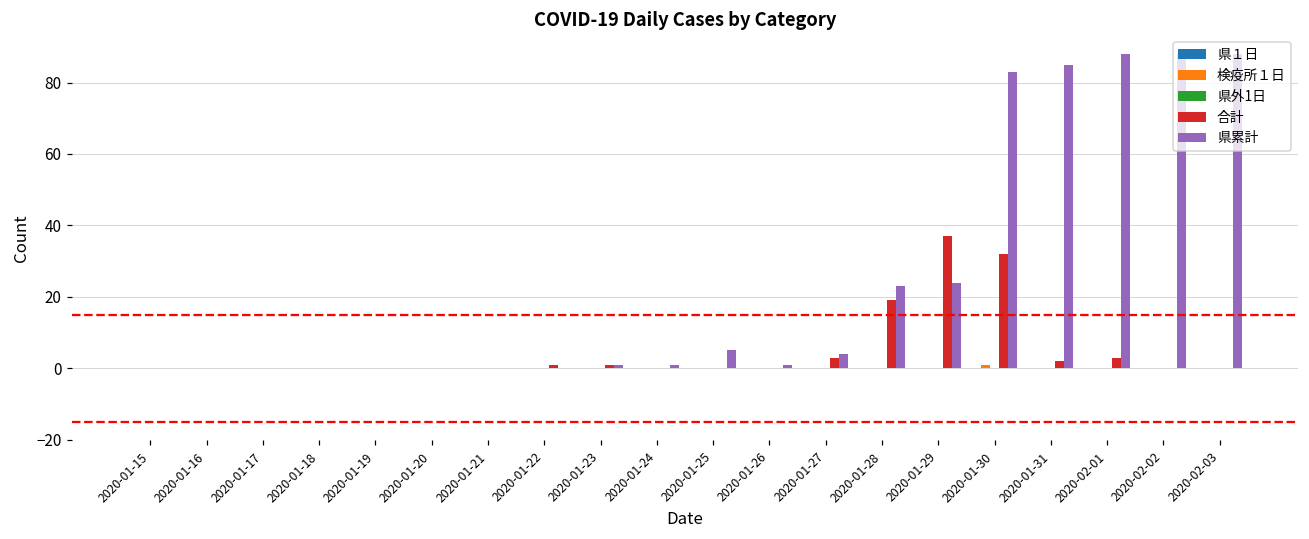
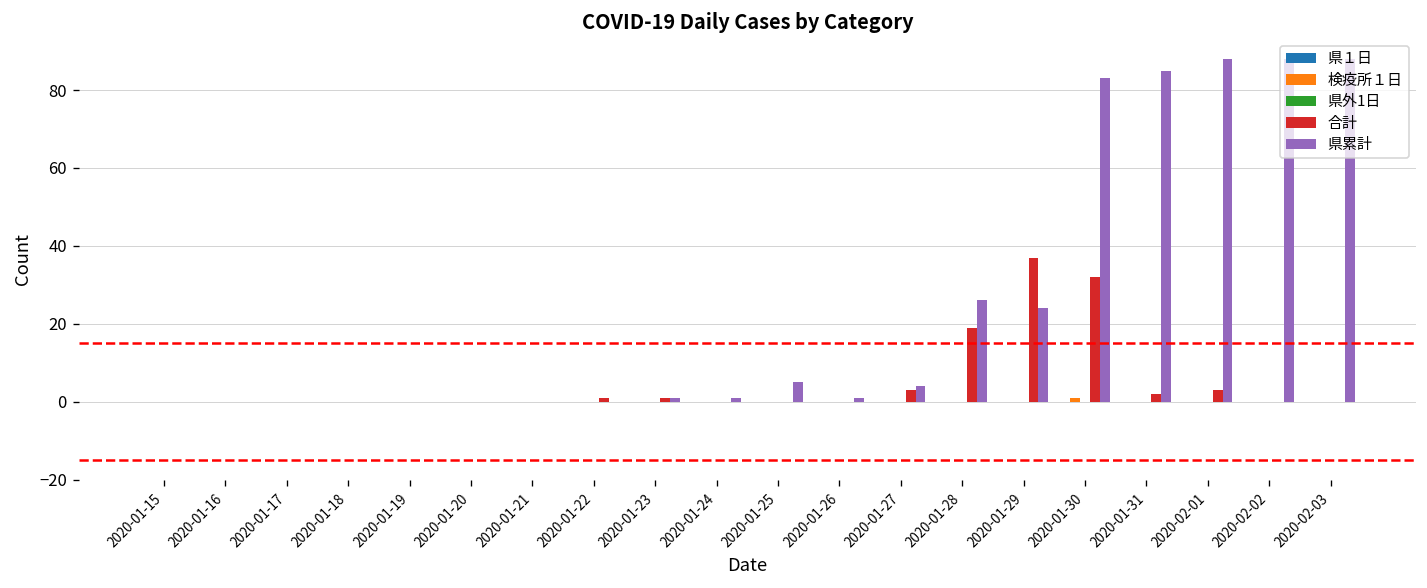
  {
    "県１日": {
      "2020-01-15": 0,
      "2020-01-16": 0,
      "2020-01-17": 0,
      "2020-01-18": 0,
      "2020-01-19": 0,
      "2020-01-20": 0,
      "2020-01-21": 0,
      "2020-01-22": 0,
      "2020-01-23": 0,
      "2020-01-24": 0,
      "2020-01-25": 0,
      "2020-01-26": 0,
      "2020-01-27": 0,
      "2020-01-28": 0,
      "2020-01-29": 0,
      "2020-01-30": 0,
      "2020-01-31": 0,
      "2020-02-01": 0,
      "2020-02-02": 0,
      "2020-02-03": 0
    },
    "検疫所１日": {
      "2020-01-15": 0,
      "2020-01-16": 0,
      "2020-01-17": 0,
      "2020-01-18": 0,
      "2020-01-19": 0,
      "2020-01-20": 0,
      "2020-01-21": 0,
      "2020-01-22": 0,
      "2020-01-23": 0,
      "2020-01-24": 0,
      "2020-01-25": 0,
      "2020-01-26": 0,
      "2020-01-27": 0,
      "2020-01-28": 0,
      "2020-01-29": 0,
      "2020-01-30": 1,
      "2020-01-31": 0,
      "2020-02-01": 0,
      "2020-02-02": 0,
      "2020-02-03": 0
    },
    "県外1日": {
      "2020-01-15": 0,
      "2020-01-16": 0,
      "2020-01-17": 0,
      "2020-01-18": 0,
      "2020-01-19": 0,
      "2020-01-20": 0,
      "2020-01-21": 0,
      "2020-01-22": 0,
      "2020-01-23": 0,
      "2020-01-24": 0,
      "2020-01-25": 0,
      "2020-01-26": 0,
      "2020-01-27": 0,
      "2020-01-28": 0,
      "2020-01-29": 0,
      "2020-01-30": 0,
      "2020-01-31": 0,
      "2020-02-01": 0,
      "2020-02-02": 0,
      "2020-02-03": 0
    },
    "合計": {
      "2020-01-15": 0,
      "2020-01-16": 0,
      "2020-01-17": 0,
      "2020-01-18": 0,
      "2020-01-19": 0,
      "2020-01-20": 0,
      "2020-01-21": 0,
      "2020-01-22": 1,
      "2020-01-23": 1,
      "2020-01-24": 0,
      "2020-01-25": 0,
      "2020-01-26": 0,
      "2020-01-27": 3,
      "2020-01-28": 19,
      "2020-01-29": 37,
      "2020-01-30": 32,
      "2020-01-31": 2,
      "2020-02-01": 3,
      "2020-02-02": 0,
      "2020-02-03": 0
    },
    "県累計": {
      "2020-01-15": 0,
      "2020-01-16": 0,
      "2020-01-17": 0,
      "2020-01-18": 0,
      "2020-01-19": 0,
      "2020-01-20": 0,
      "2020-01-21": 0,
      "2020-01-22": 0,
      "2020-01-23": 1,
      "2020-01-24": 1,
      "2020-01-25": 5,
      "2020-01-26": 1,
      "2020-01-27": 4,
-     "2020-01-28": 23,
+     "2020-01-28": 26,
      "2020-01-29": 24,
      "2020-01-30": 83,
      "2020-01-31": 85,
      "2020-02-01": 88
    }
  }
